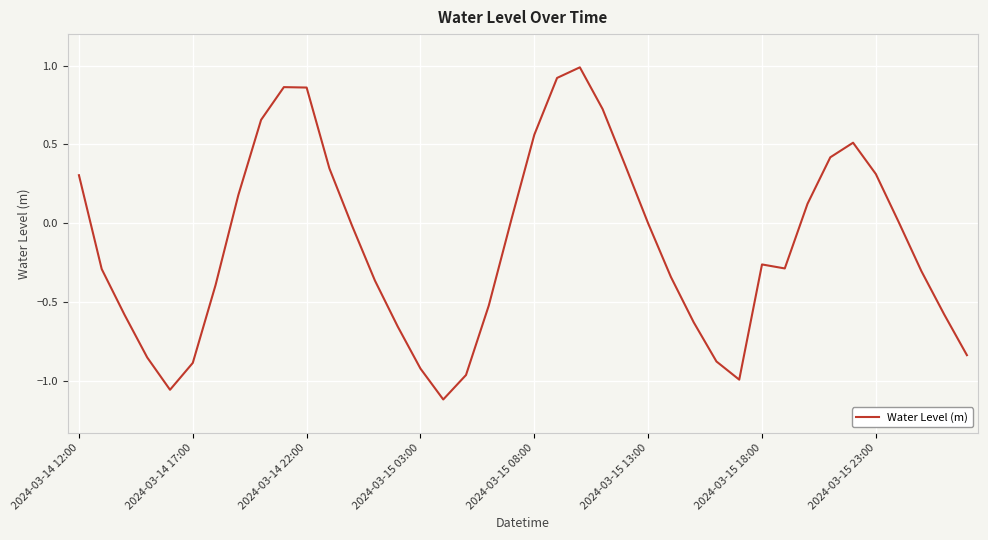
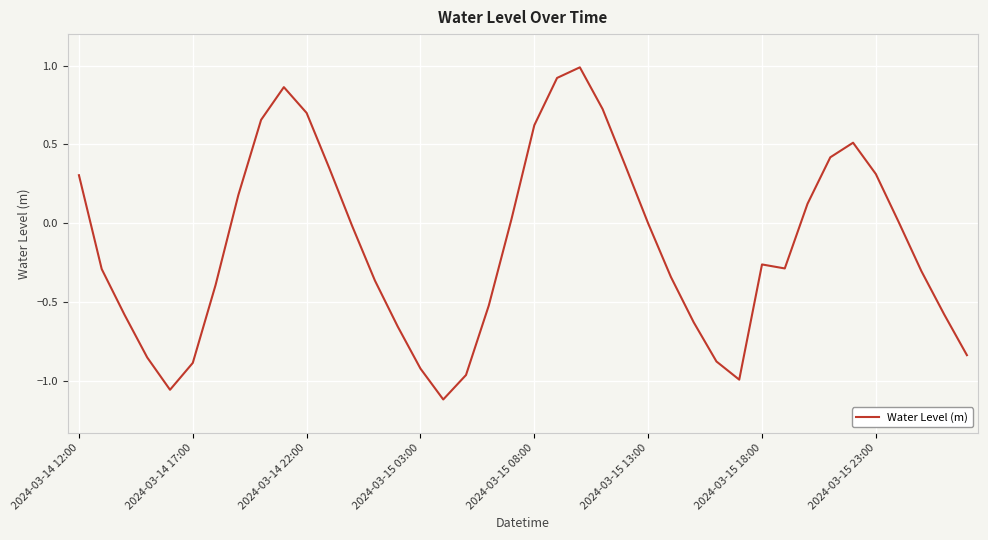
  {
    "2024-03-14 12:00": 0.31,
    "2024-03-14 17:00": -0.88,
-   "2024-03-14 22:00": 0.86,
+   "2024-03-14 22:00": 0.70,
    "2024-03-15 03:00": -0.92,
-   "2024-03-15 08:00": 0.56,
+   "2024-03-15 08:00": 0.62,
    "2024-03-15 13:00": 0.00,
    "2024-03-15 18:00": -0.26,
    "2024-03-15 23:00": 0.31
  }
